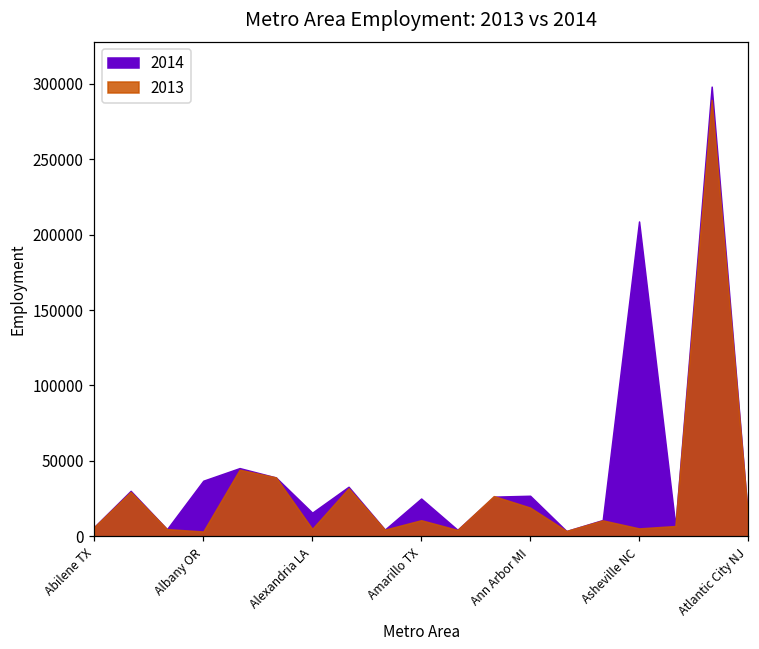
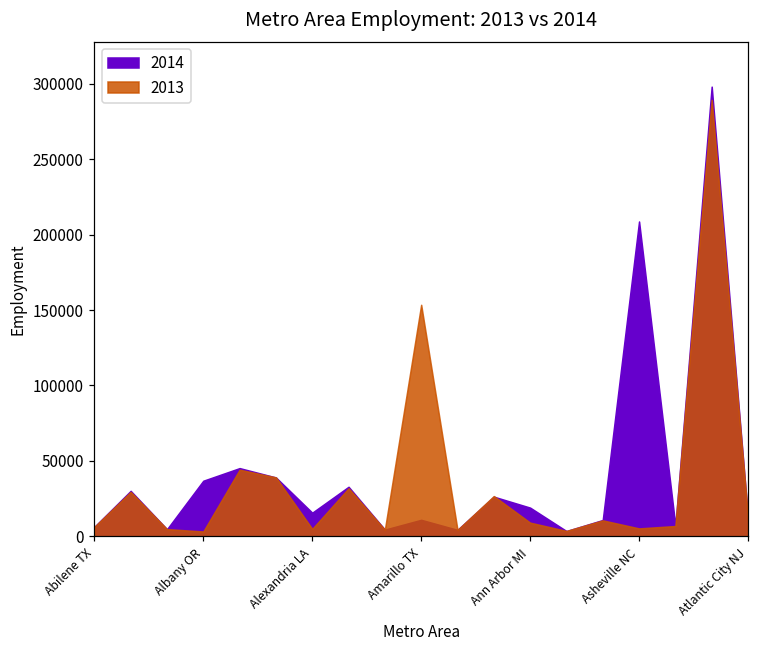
  {
    "2014": {
      "Albany OR": 37000,
      "Alexandria LA": 16000,
-     "Amarillo TX": 25000,
-     "Ann Arbor MI": 27000,
+     "Amarillo TX": 11000,
+     "Ann Arbor MI": 19000,
      "Asheville NC": 209000
    },
    "2013": {
      "Albany OR": 3000,
      "Alexandria LA": 5000,
-     "Amarillo TX": 11000,
-     "Ann Arbor MI": 19000,
+     "Amarillo TX": 153000,
+     "Ann Arbor MI": 9000,
      "Asheville NC": 5000
    }
  }
